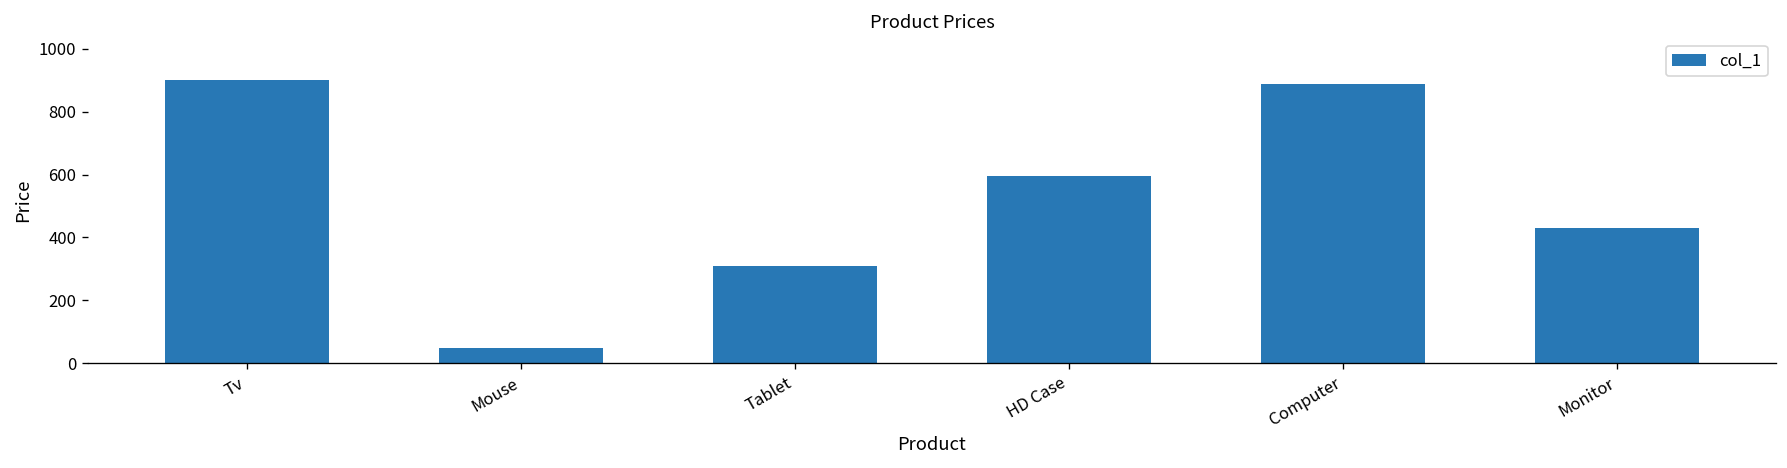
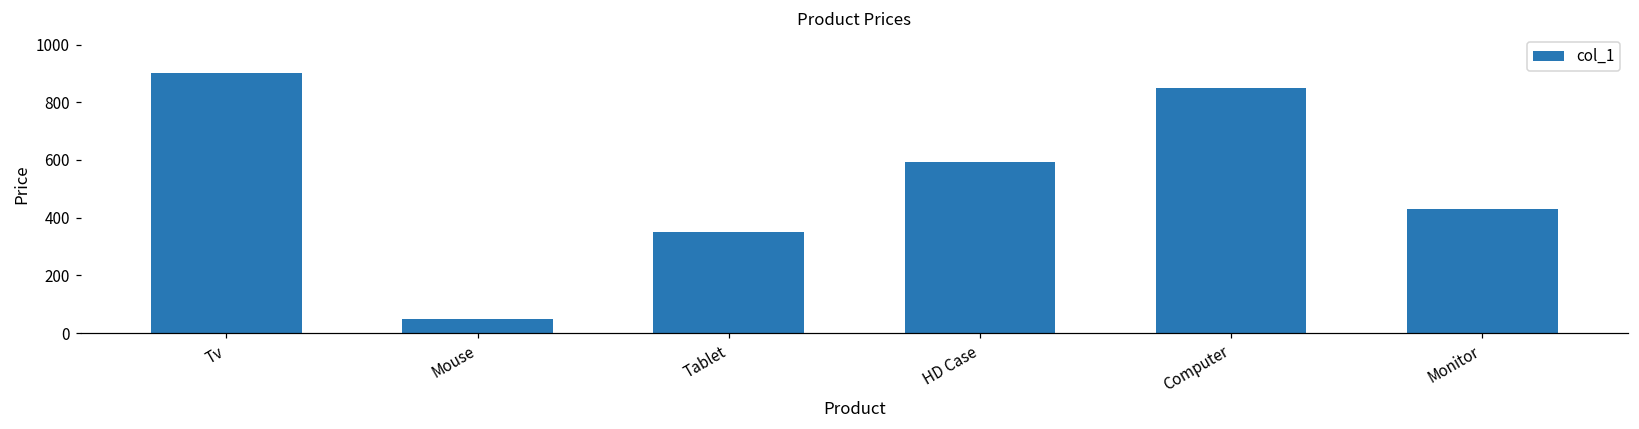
  {
    "Tv": 900,
    "Mouse": 50,
-   "Tablet": 310,
+   "Tablet": 350,
    "HD Case": 590,
-   "Computer": 890,
+   "Computer": 850,
    "Monitor": 430
  }
